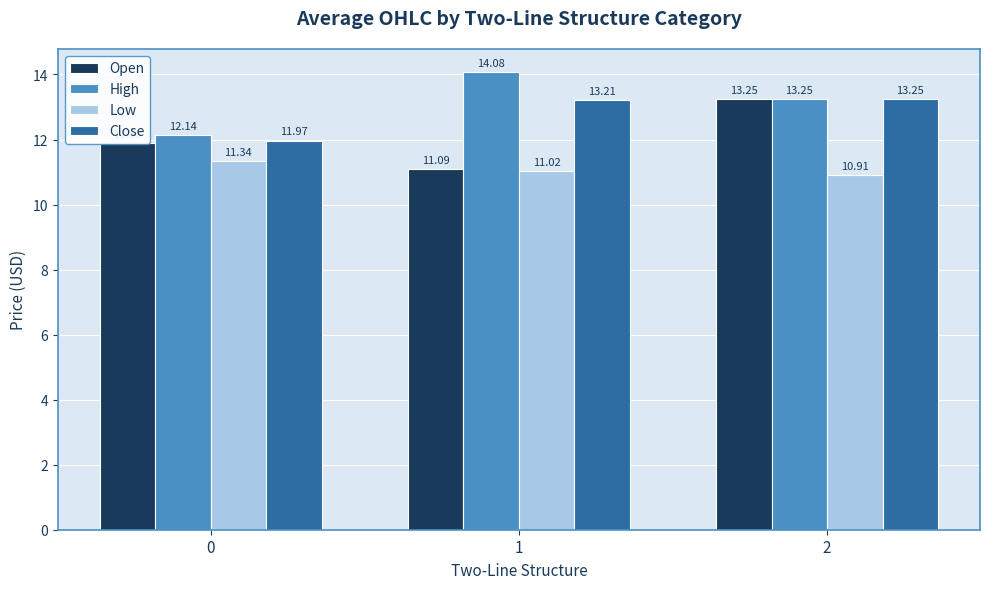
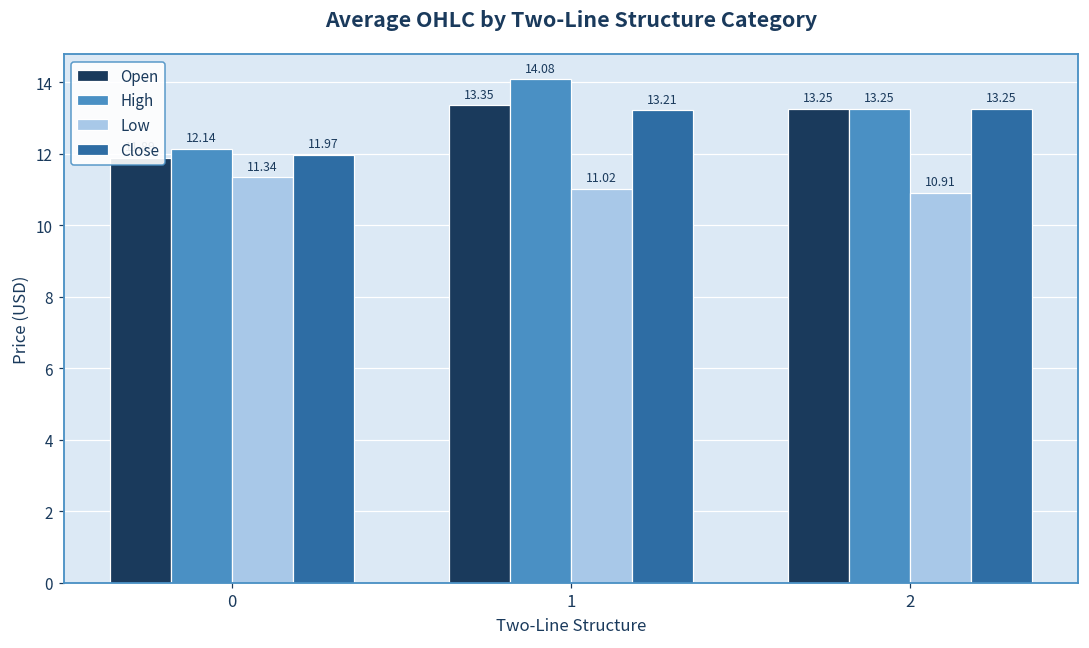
  {
    "Open": {
-     "1": 11.09,
+     "1": 13.35,
      "2": 13.25
    },
    "Low": {
      "0": 11.34,
      "1": 11.02,
      "2": 10.91
    }
  }
